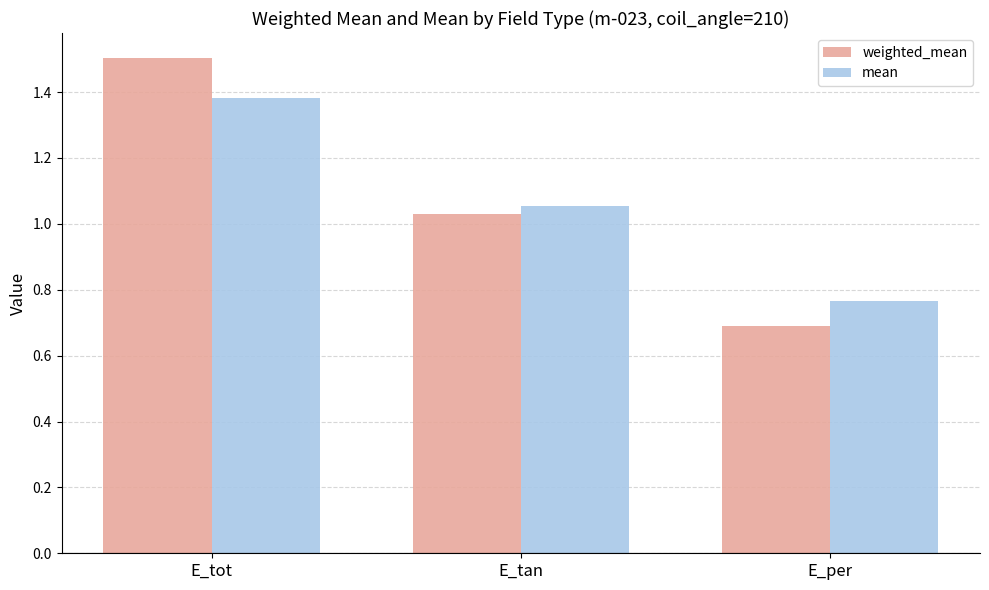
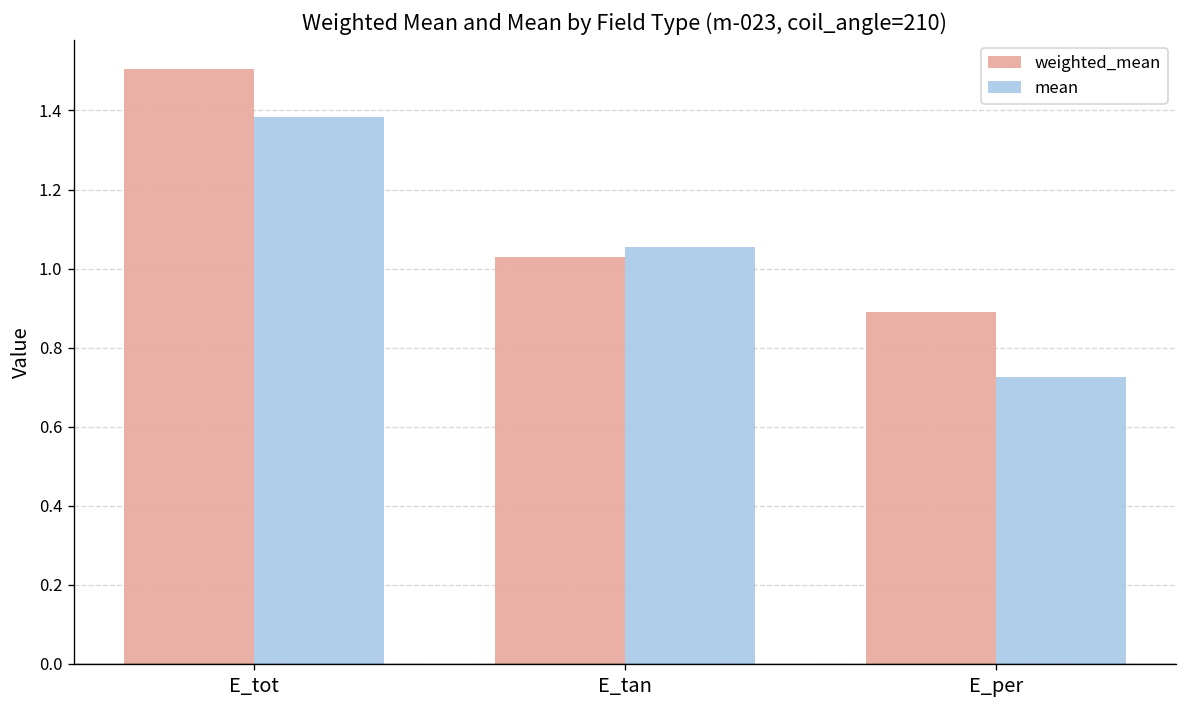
  {
    "weighted_mean": {
      "E_tot": 1.50,
      "E_tan": 1.03,
-     "E_per": 0.69
+     "E_per": 0.89
    },
    "mean": {
      "E_tot": 1.38,
      "E_tan": 1.06,
-     "E_per": 0.77
+     "E_per": 0.72
    }
  }
